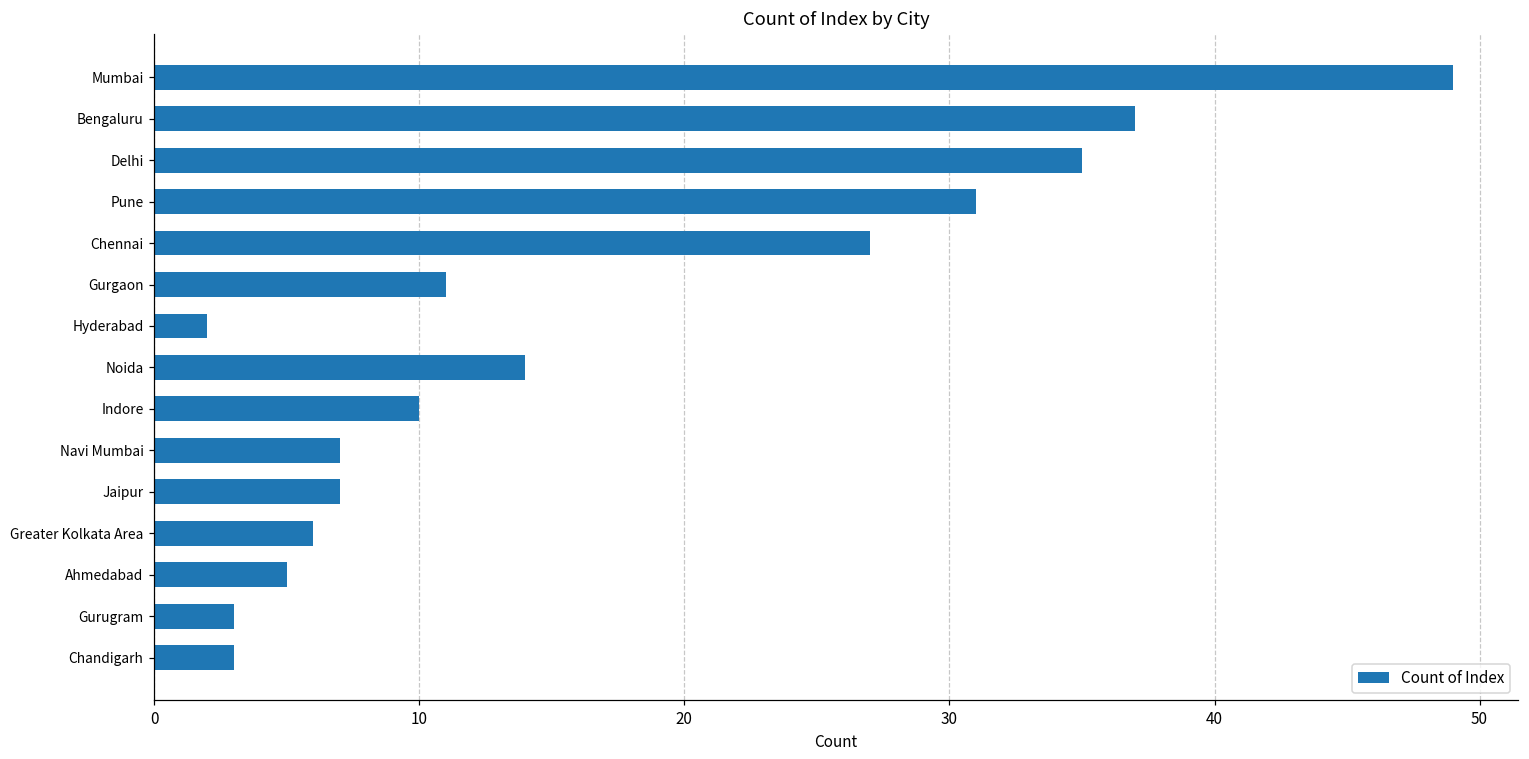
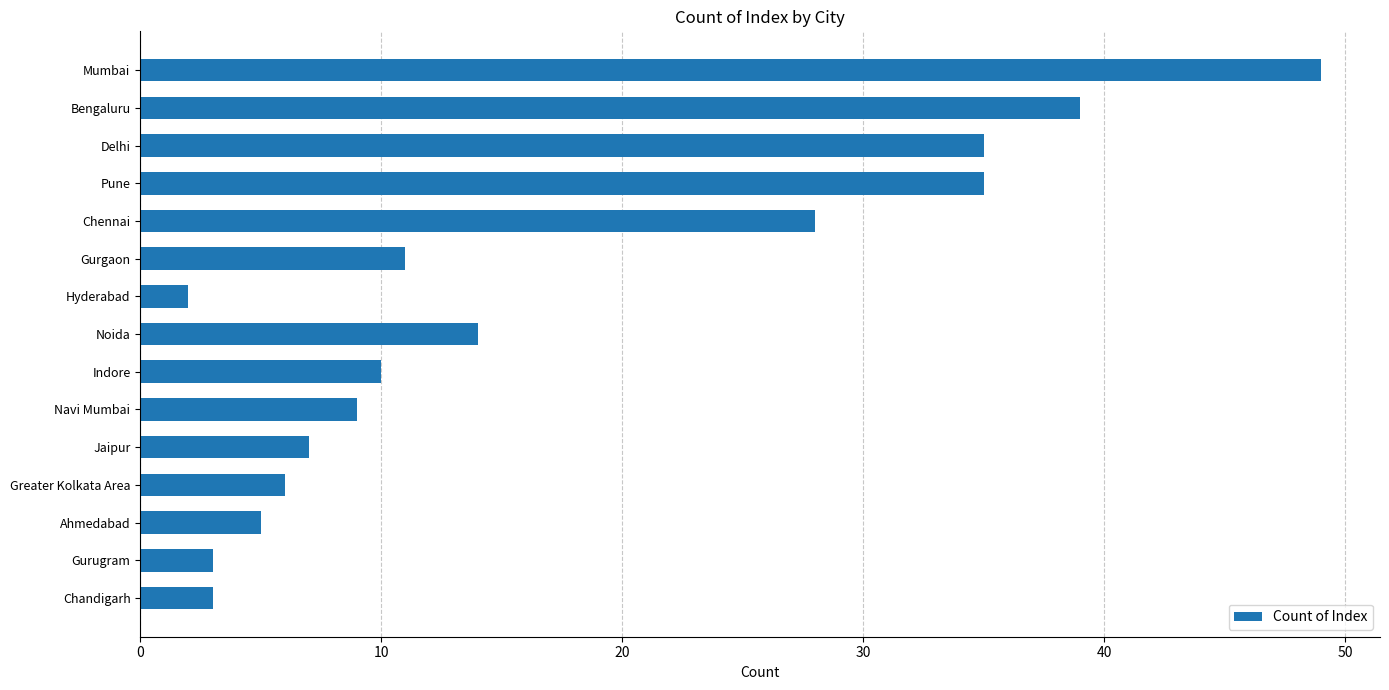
  {
    "Mumbai": 49,
-   "Bengaluru": 37,
+   "Bengaluru": 39,
    "Delhi": 35,
-   "Pune": 31,
-   "Chennai": 27,
+   "Pune": 35,
+   "Chennai": 28,
    "Gurgaon": 11,
    "Hyderabad": 2,
    "Noida": 14,
    "Indore": 10,
-   "Navi Mumbai": 7,
+   "Navi Mumbai": 9,
    "Jaipur": 7,
    "Greater Kolkata Area": 6,
    "Ahmedabad": 5,
    "Gurugram": 3,
    "Chandigarh": 3
  }
